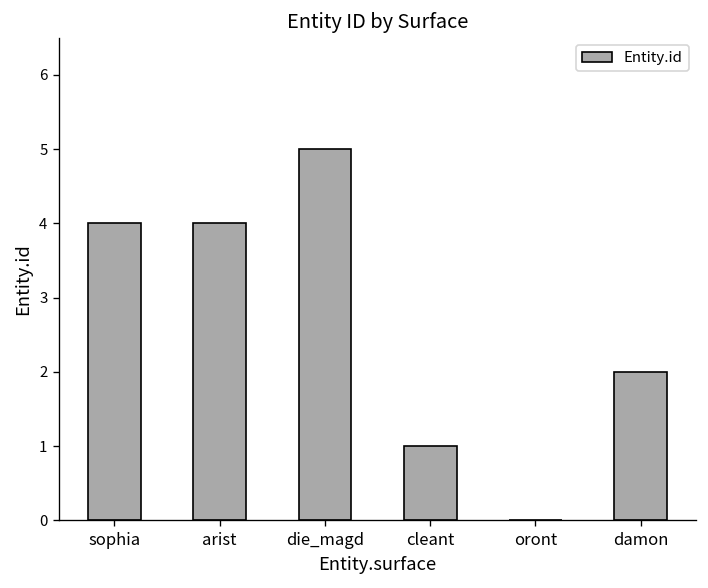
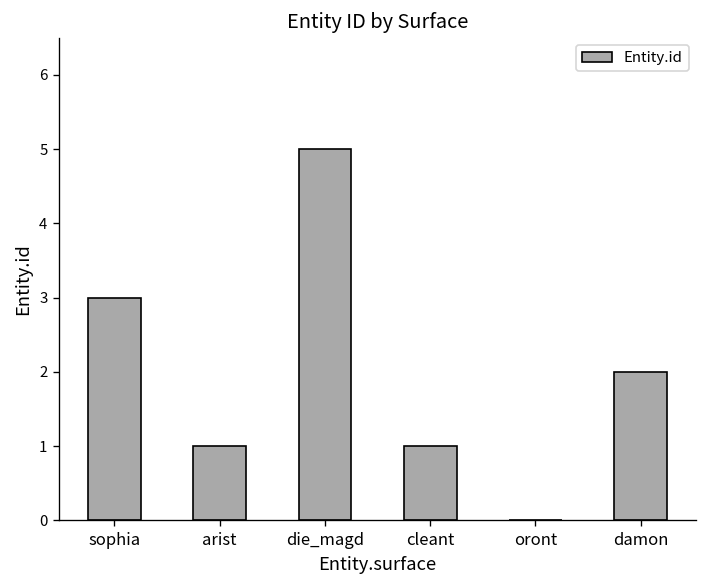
  {
-   "sophia": 4,
-   "arist": 4,
+   "sophia": 3,
+   "arist": 1,
    "die_magd": 5,
    "cleant": 1,
    "oront": 0,
    "damon": 2
  }
